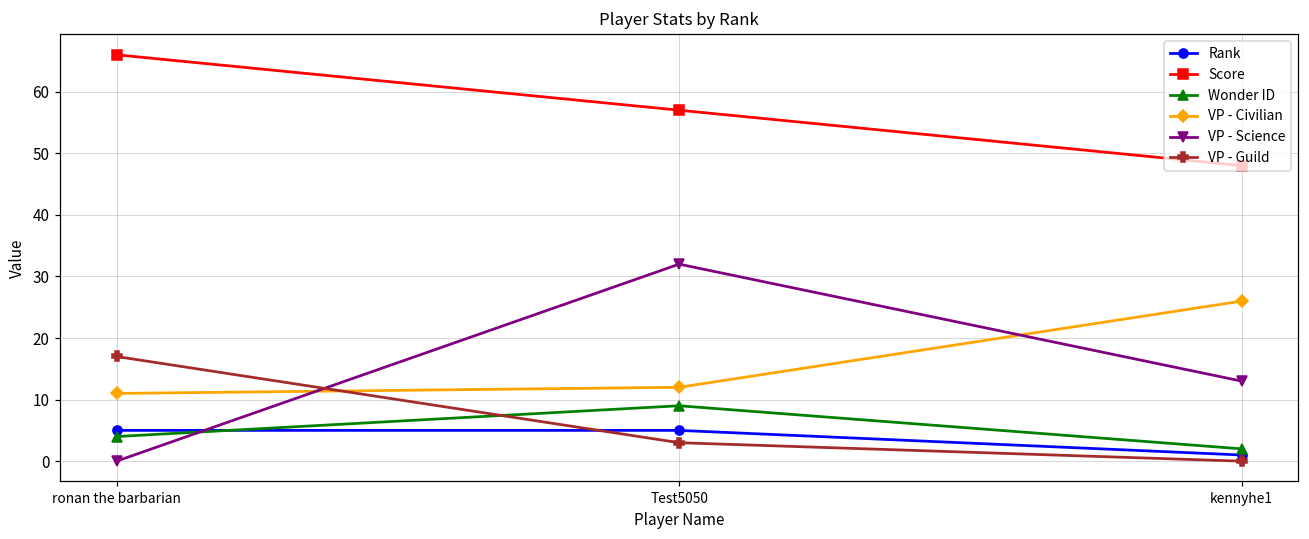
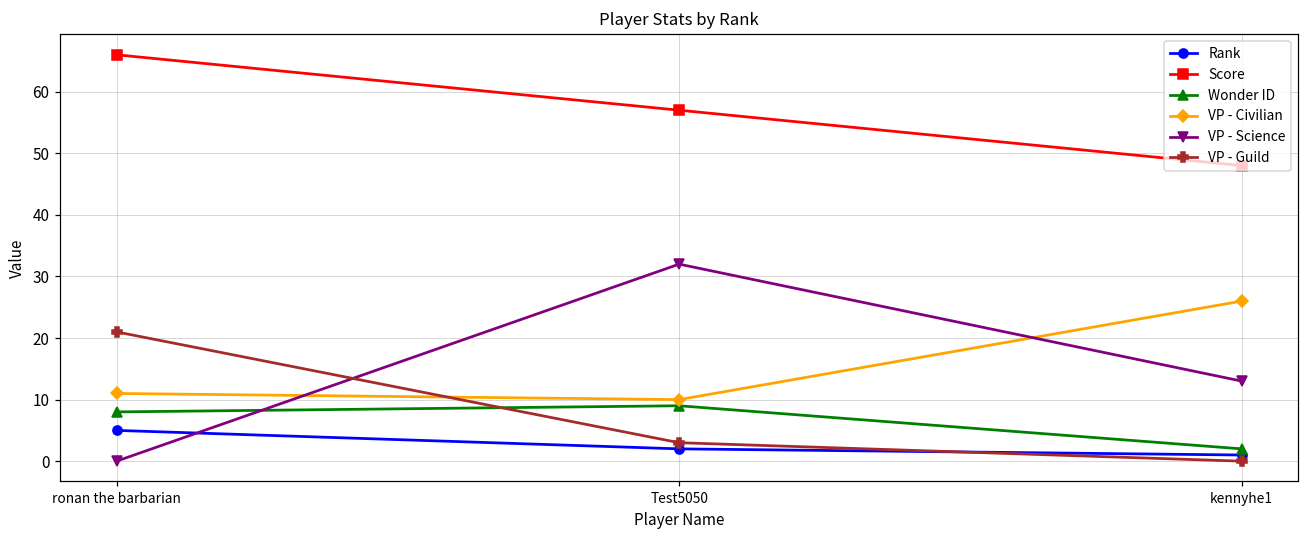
  {
    "Rank": {
      "ronan the barbarian": 5,
-     "Test5050": 5,
+     "Test5050": 2,
      "kennyhe1": 1
    },
    "Score": {
      "ronan the barbarian": 66,
      "Test5050": 57
    },
    "Wonder ID": {
-     "ronan the barbarian": 4,
+     "ronan the barbarian": 8,
      "Test5050": 9,
      "kennyhe1": 2
    },
    "VP - Civilian": {
      "ronan the barbarian": 11,
-     "Test5050": 12,
+     "Test5050": 10,
      "kennyhe1": 26
    },
    "VP - Science": {
      "ronan the barbarian": 0,
      "Test5050": 32,
      "kennyhe1": 13
    },
    "VP - Guild": {
-     "ronan the barbarian": 17,
+     "ronan the barbarian": 21,
      "Test5050": 3,
      "kennyhe1": 0
    }
  }
